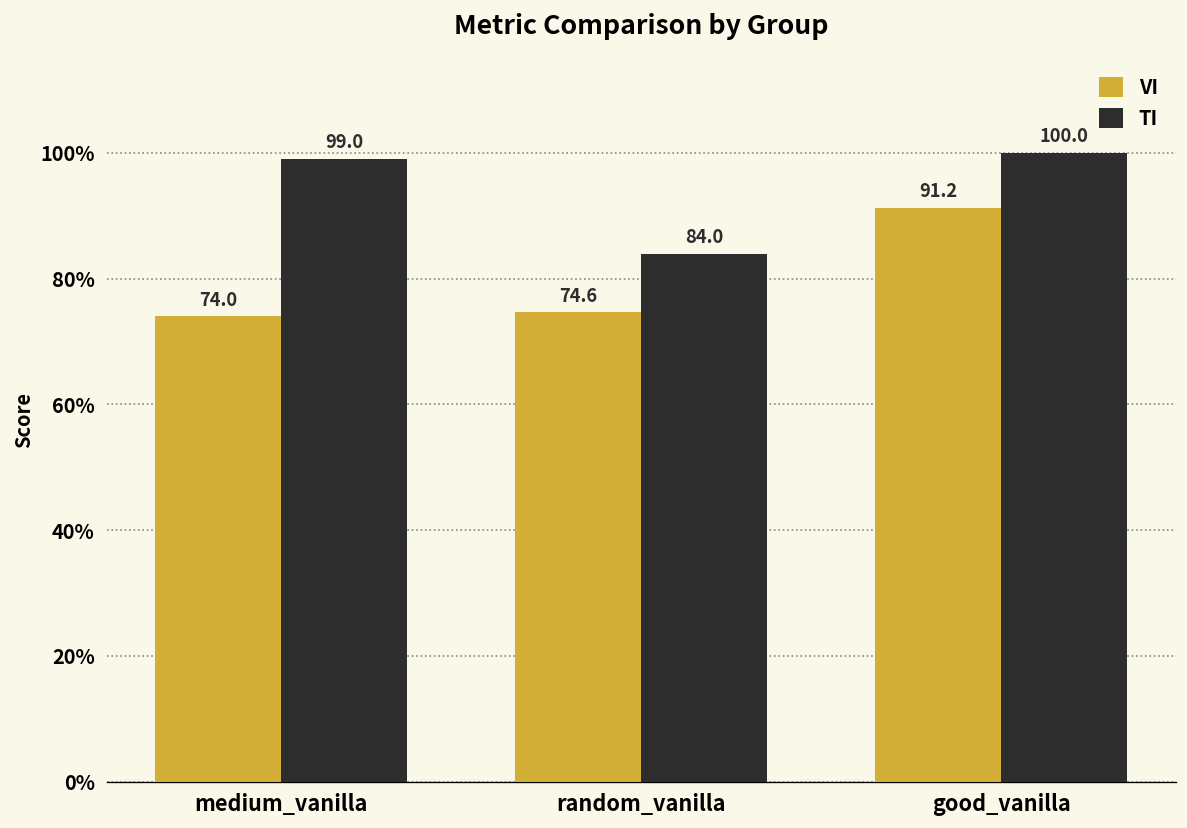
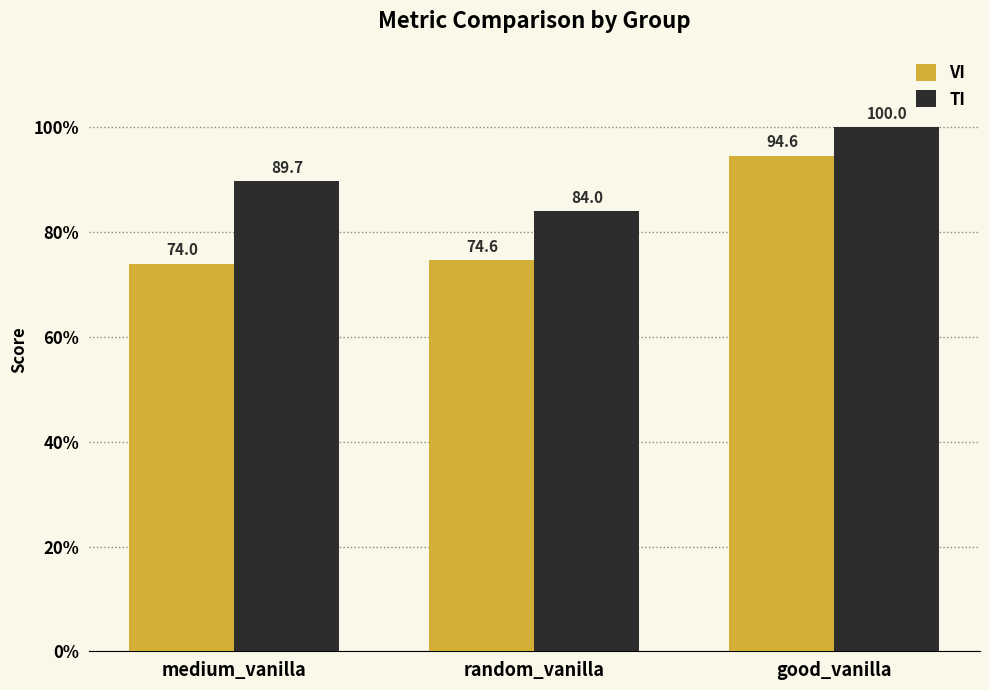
  {
    "VI": {
      "medium_vanilla": 74.0,
      "random_vanilla": 74.6,
-     "good_vanilla": 91.2
+     "good_vanilla": 94.6
    },
    "TI": {
-     "medium_vanilla": 99.0,
+     "medium_vanilla": 89.7,
      "random_vanilla": 84.0,
      "good_vanilla": 100.0
    }
  }
